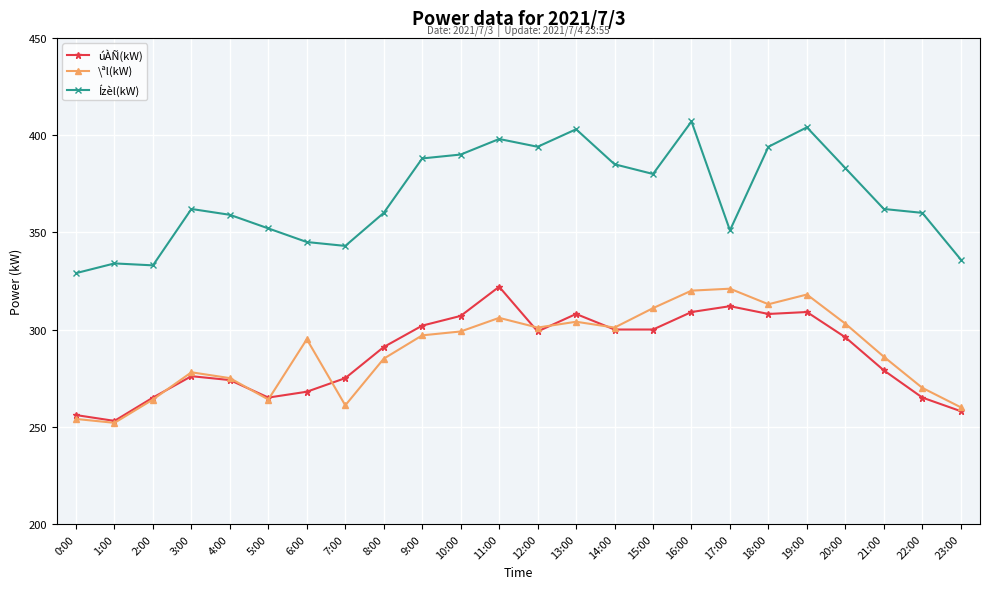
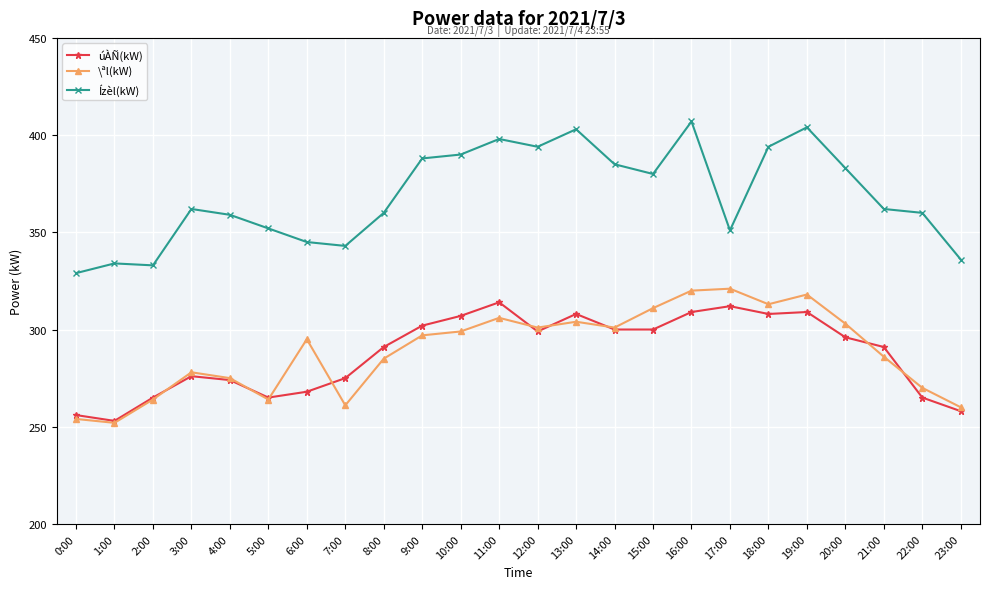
  {
    "úÀÑ(kW)": {
      "0:00": 256,
      "3:00": 276,
      "6:00": 268,
      "7:00": 275,
      "8:00": 291,
      "9:00": 302,
      "10:00": 307,
-     "11:00": 322,
+     "11:00": 314,
      "12:00": 299,
      "13:00": 308,
      "15:00": 300,
      "16:00": 309,
      "17:00": 312,
      "18:00": 308,
      "19:00": 309,
      "20:00": 296,
-     "21:00": 279,
+     "21:00": 291,
      "22:00": 265,
      "23:00": 258
    },
    "\\ªl(kW)": {
      "0:00": 254,
      "3:00": 278,
      "6:00": 295,
      "7:00": 261,
      "8:00": 285,
      "9:00": 297,
      "10:00": 299,
      "11:00": 306,
      "12:00": 301,
      "13:00": 304,
      "15:00": 311,
      "16:00": 320,
      "17:00": 321,
      "18:00": 313,
      "19:00": 318,
      "20:00": 303,
      "21:00": 286,
      "22:00": 270,
      "23:00": 260
    },
    "Ízèl(kW)": {
      "0:00": 329,
      "1:00": 334,
      "2:00": 333,
      "3:00": 362,
      "4:00": 359,
      "5:00": 352,
      "6:00": 345,
      "7:00": 343,
      "8:00": 360,
      "9:00": 388,
      "10:00": 390,
      "11:00": 398,
      "12:00": 394,
      "13:00": 403,
      "14:00": 385,
      "15:00": 380,
      "16:00": 407,
      "17:00": 351,
      "18:00": 394,
      "19:00": 404,
      "20:00": 383,
      "21:00": 362,
      "22:00": 360,
      "23:00": 336
    }
  }
